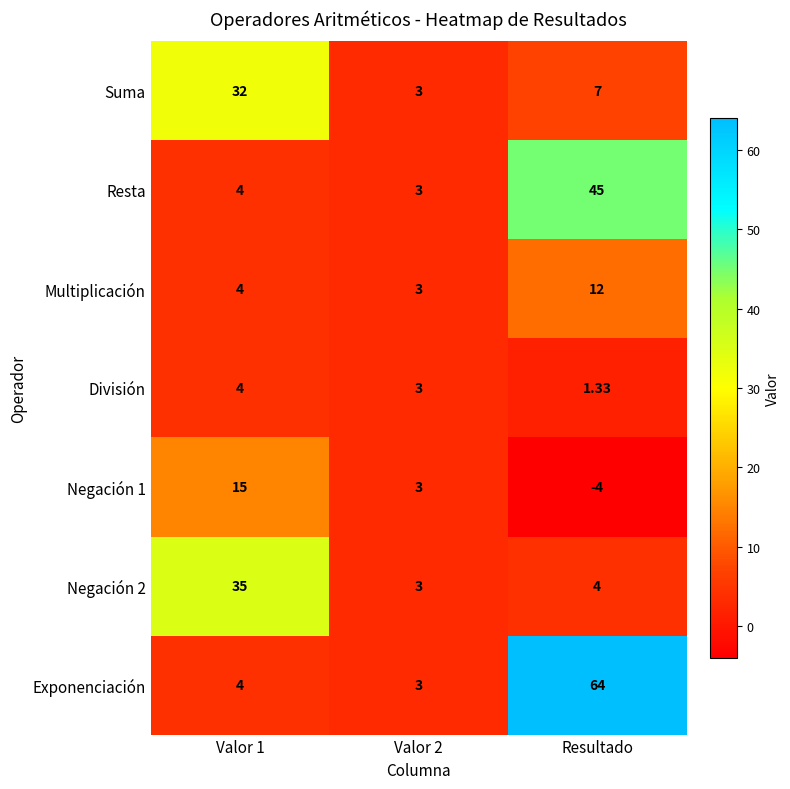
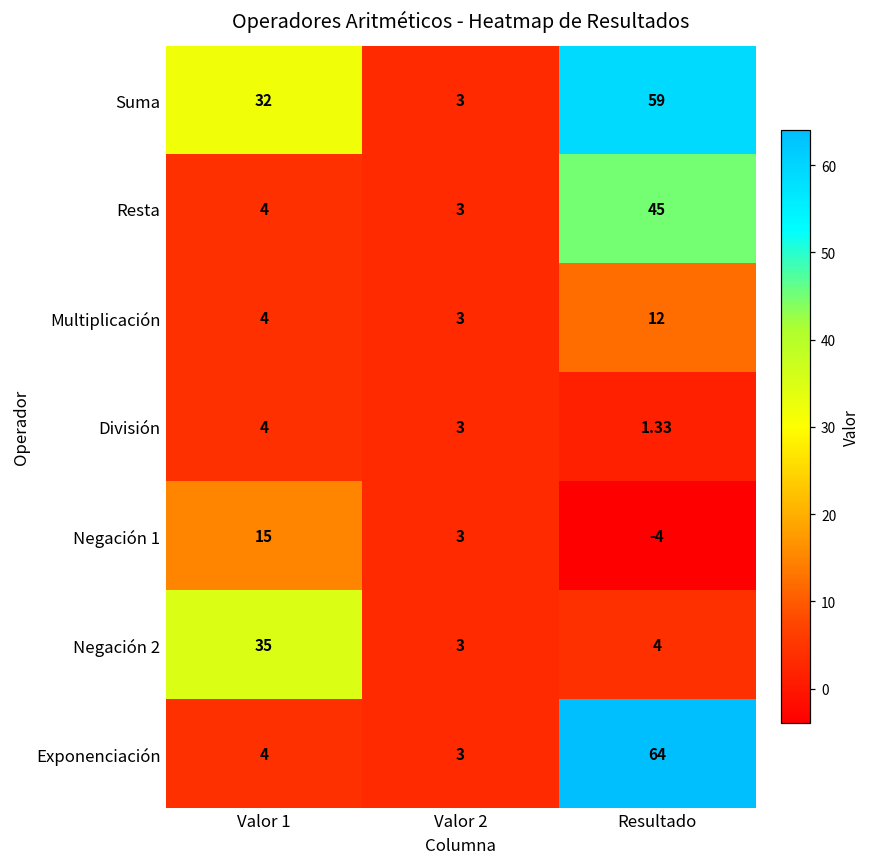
  {
    "Suma": {
      "Valor 1": 32,
      "Valor 2": 3,
-     "Resultado": 7
+     "Resultado": 59
    },
    "Resta": {
      "Valor 1": 4,
      "Valor 2": 3,
      "Resultado": 45
    },
    "Multiplicación": {
      "Valor 1": 4,
      "Valor 2": 3,
      "Resultado": 12
    },
    "División": {
      "Valor 1": 4,
      "Valor 2": 3,
      "Resultado": 1.33
    },
    "Negación 1": {
      "Valor 1": 15,
      "Valor 2": 3,
      "Resultado": -4
    },
    "Negación 2": {
      "Valor 1": 35,
      "Valor 2": 3,
      "Resultado": 4
    },
    "Exponenciación": {
      "Valor 1": 4,
      "Valor 2": 3,
      "Resultado": 64
    }
  }
